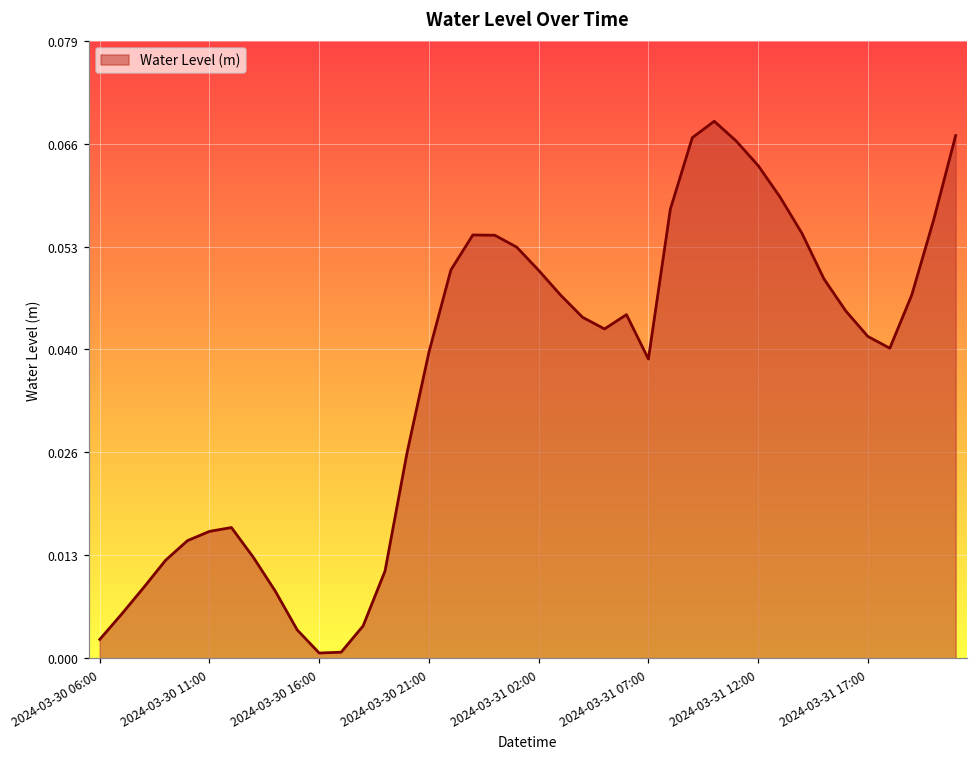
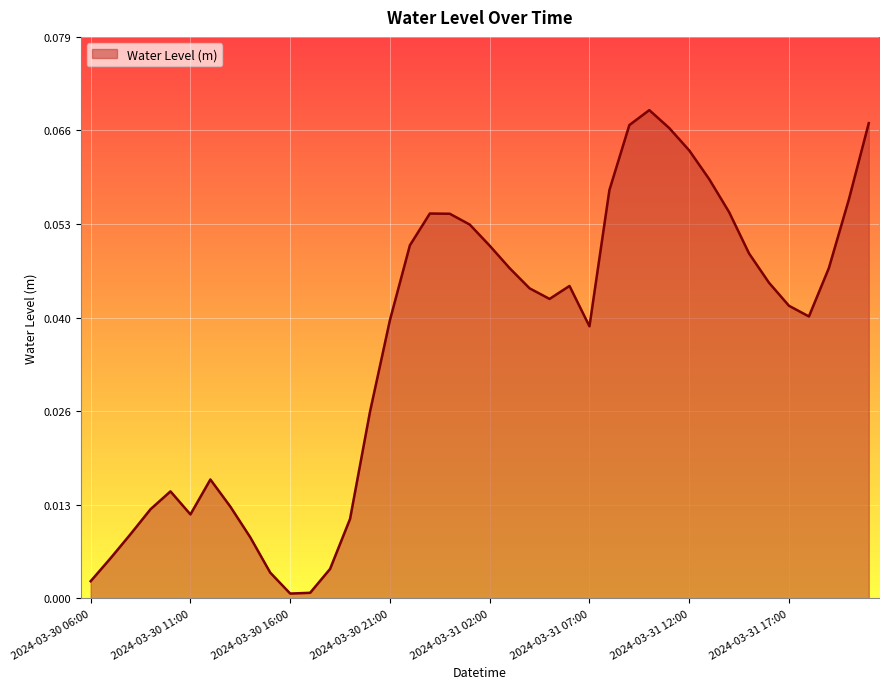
  {
    "2024-03-30 06:00": 0.002,
-   "2024-03-30 11:00": 0.016,
+   "2024-03-30 11:00": 0.012,
    "2024-03-30 16:00": 0.001,
    "2024-03-30 21:00": 0.039,
    "2024-03-31 02:00": 0.050,
    "2024-03-31 07:00": 0.038,
    "2024-03-31 12:00": 0.063,
    "2024-03-31 17:00": 0.041
  }
